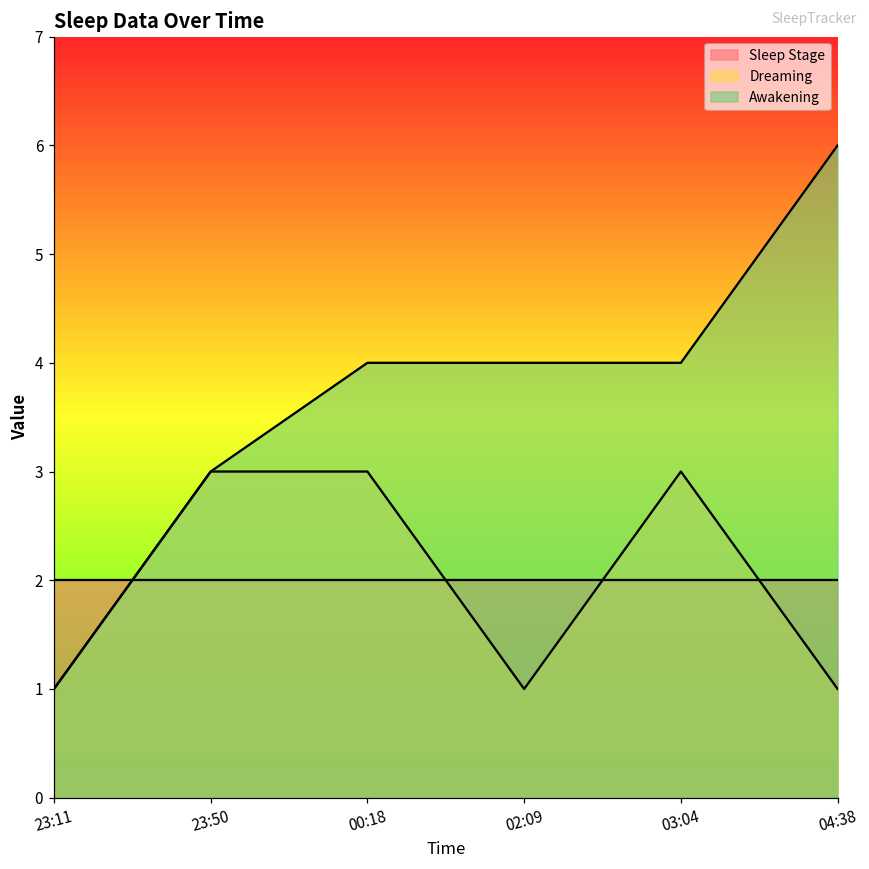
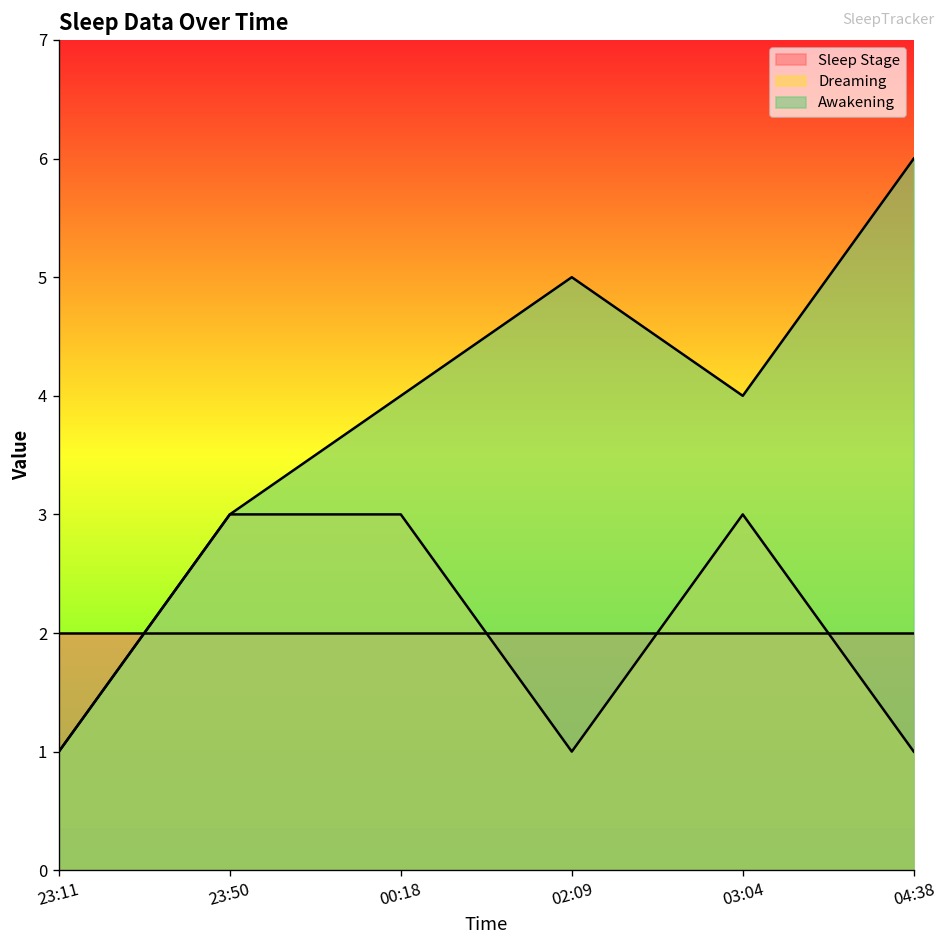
  {
    "Sleep Stage": {
      "23:11": 2,
      "23:50": 2,
      "00:18": 2,
      "02:09": 2,
      "03:04": 2,
      "04:38": 2
    },
    "Dreaming": {
      "00:18": 3,
      "02:09": 1,
      "03:04": 3,
      "04:38": 1
    },
    "Awakening": {
      "00:18": 4,
-     "02:09": 4,
+     "02:09": 5,
      "03:04": 4,
      "04:38": 6
    }
  }
